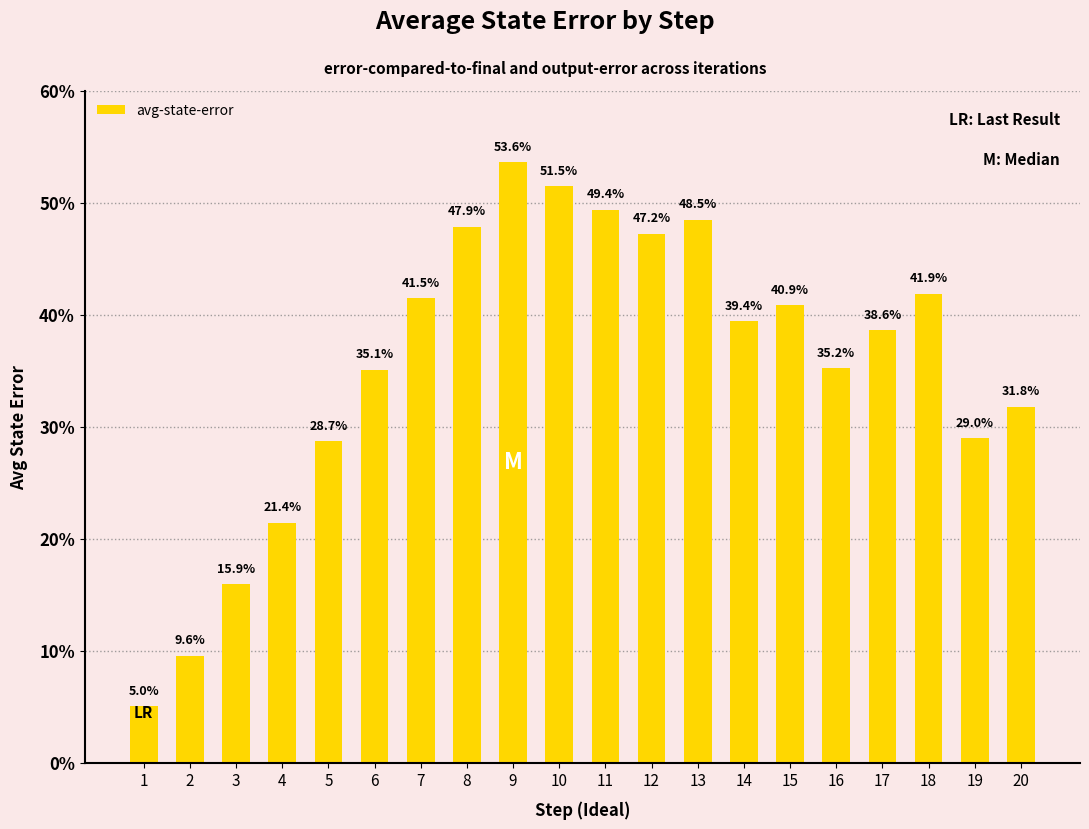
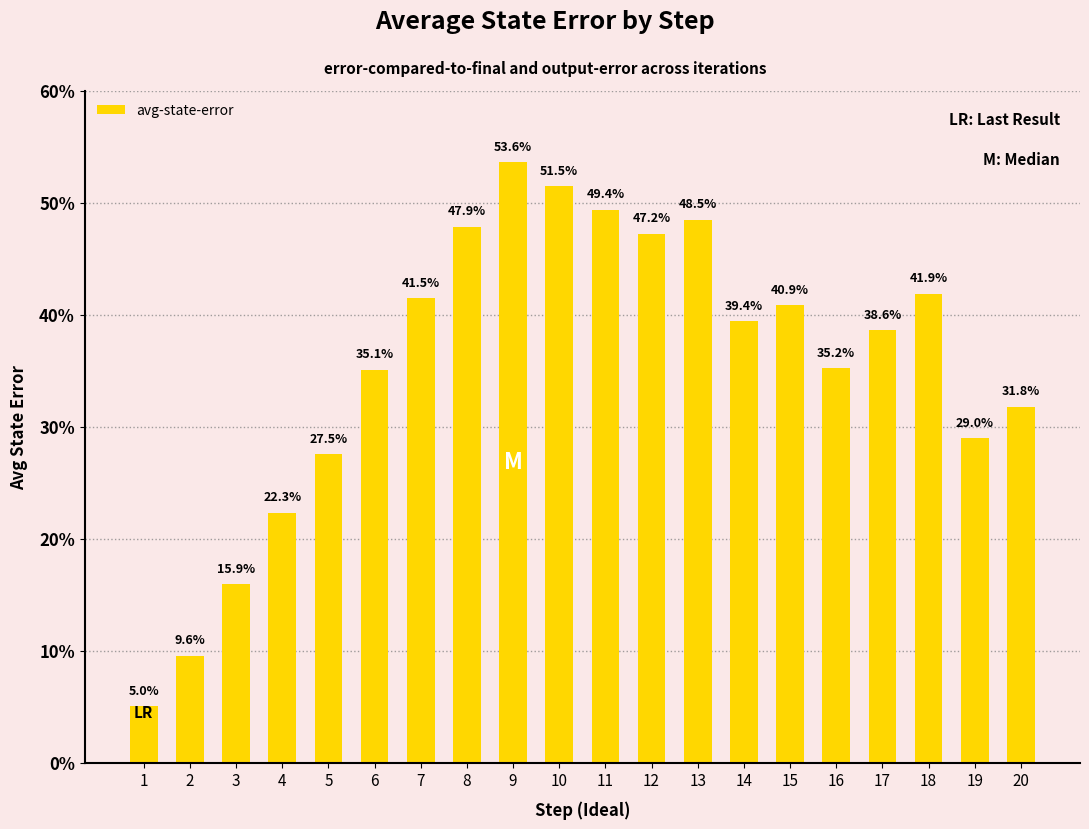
  {
    "1": "5.0%",
    "2": "9.6%",
    "3": "15.9%",
-   "4": "21.4%",
-   "5": "28.7%",
+   "4": "22.3%",
+   "5": "27.5%",
    "6": "35.1%",
    "7": "41.5%",
    "8": "47.9%",
    "9": "53.6%",
    "10": "51.5%",
    "11": "49.4%",
    "12": "47.2%",
    "13": "48.5%",
    "14": "39.4%",
    "15": "40.9%",
    "16": "35.2%",
    "17": "38.6%",
    "18": "41.9%",
    "19": "29.0%",
    "20": "31.8%"
  }
